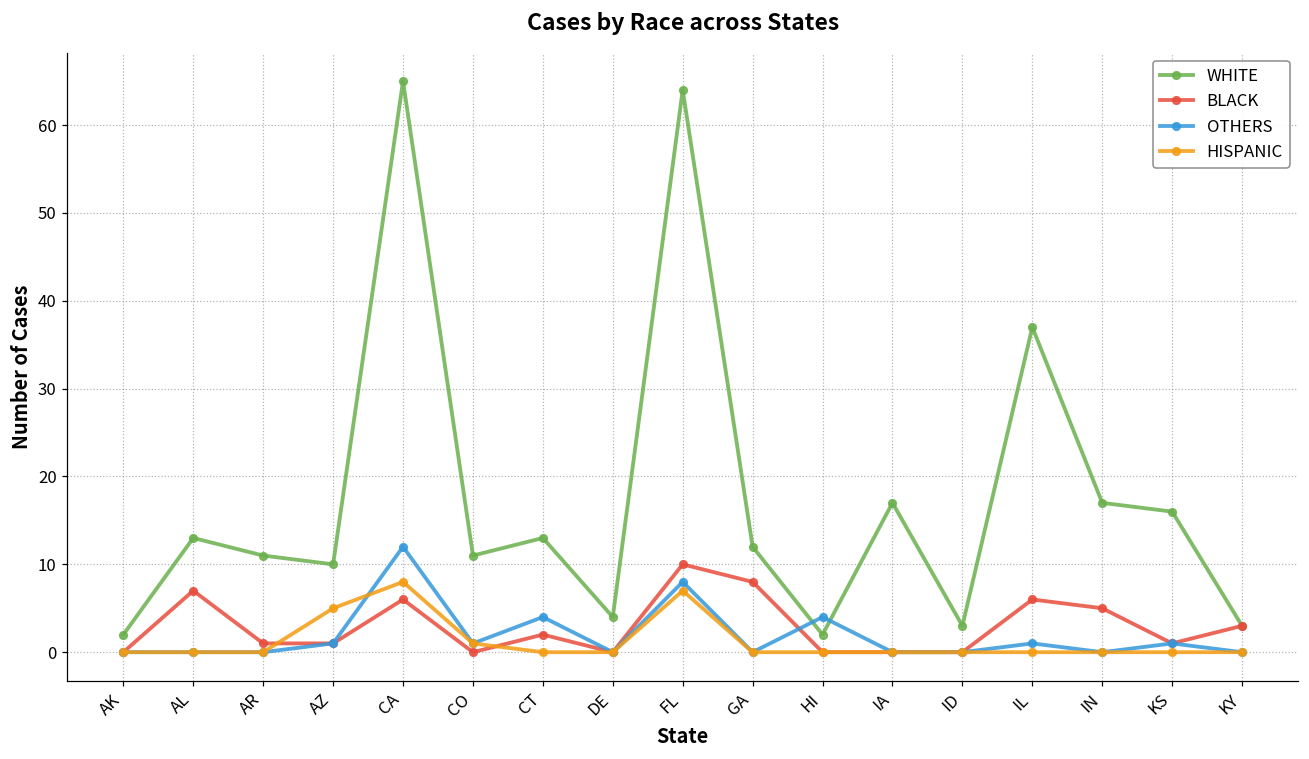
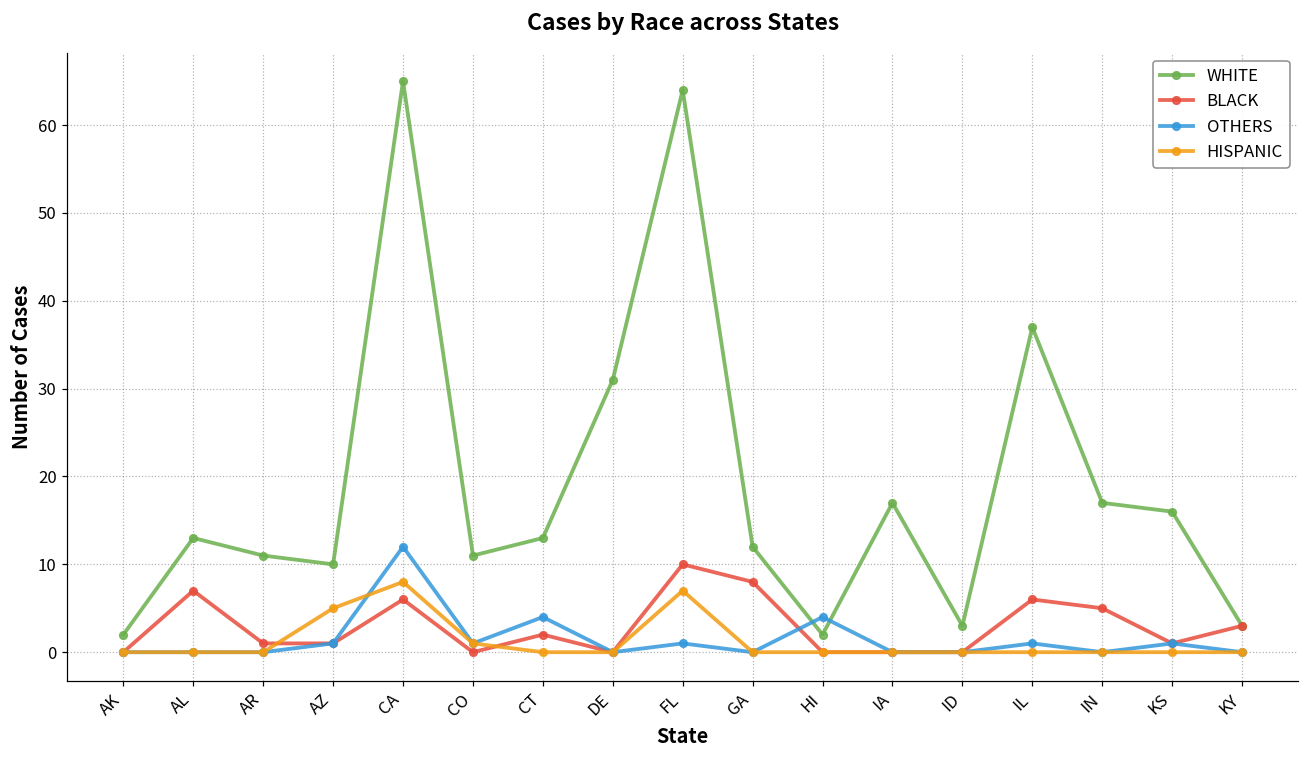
  {
    "WHITE": {
      "AK": 2,
      "AL": 13,
      "AR": 11,
      "AZ": 10,
      "CA": 65,
      "CO": 11,
      "CT": 13,
-     "DE": 4,
+     "DE": 31,
      "FL": 64,
      "GA": 12,
      "HI": 2,
      "IA": 17,
      "ID": 3,
      "IL": 37,
      "IN": 17,
      "KS": 16
    },
    "BLACK": {
      "AL": 7,
      "AR": 1,
      "CA": 6,
      "CO": 0,
      "CT": 2,
      "FL": 10,
      "GA": 8,
      "IL": 6,
      "IN": 5
    },
    "OTHERS": {
      "CA": 12,
      "CT": 4,
-     "FL": 8,
+     "FL": 1,
      "HI": 4,
      "IL": 1
    },
    "HISPANIC": {
      "AZ": 5,
      "CA": 8,
      "CT": 0,
      "FL": 7,
      "IL": 0,
      "KS": 0
    }
  }
